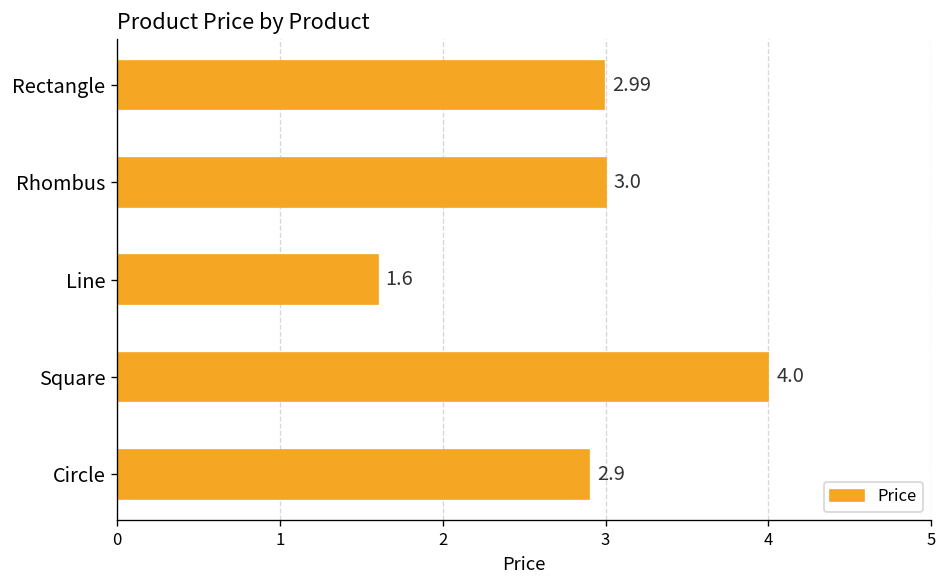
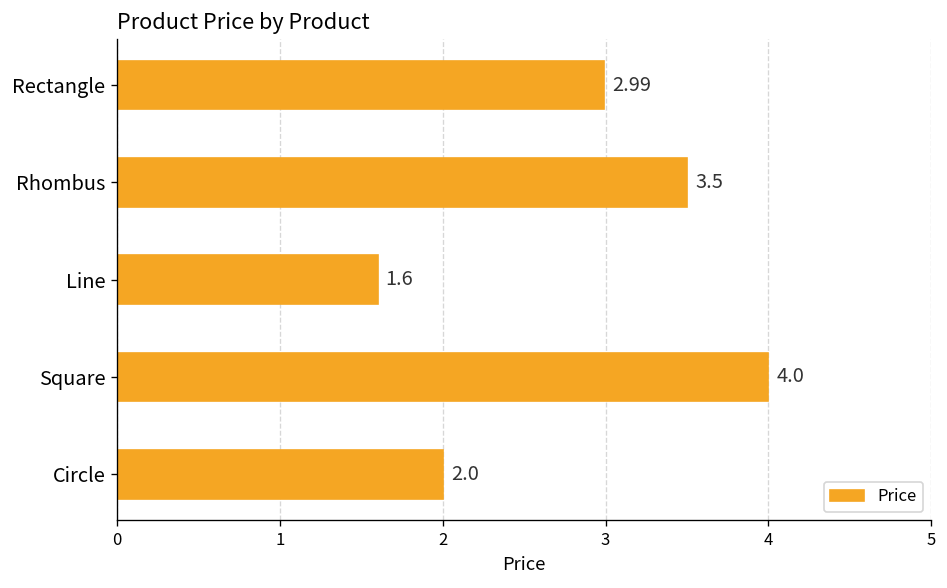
  {
    "Rectangle": 2.99,
-   "Rhombus": 3.0,
+   "Rhombus": 3.5,
    "Line": 1.6,
    "Square": 4.0,
-   "Circle": 2.9
+   "Circle": 2.0
  }
